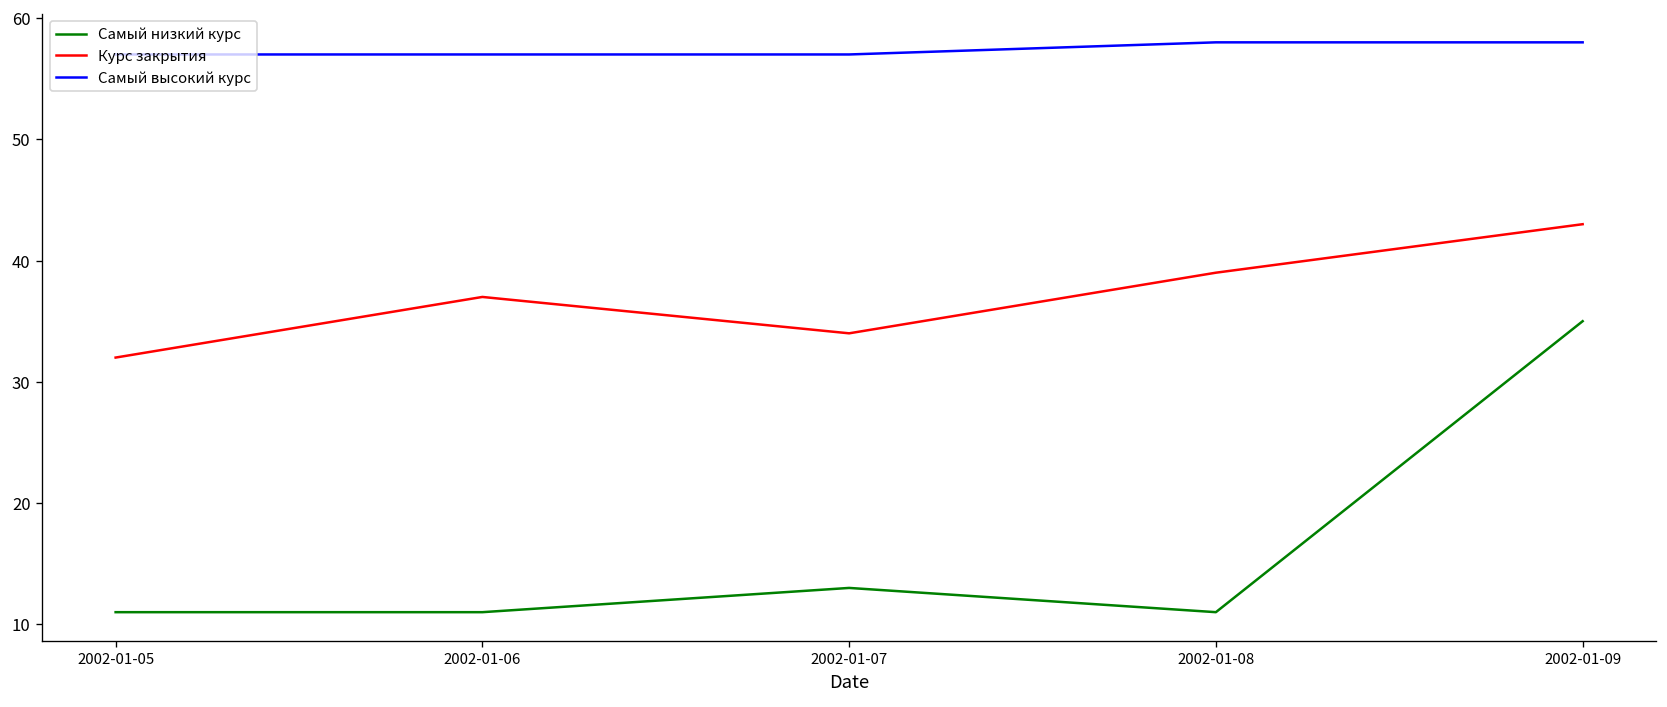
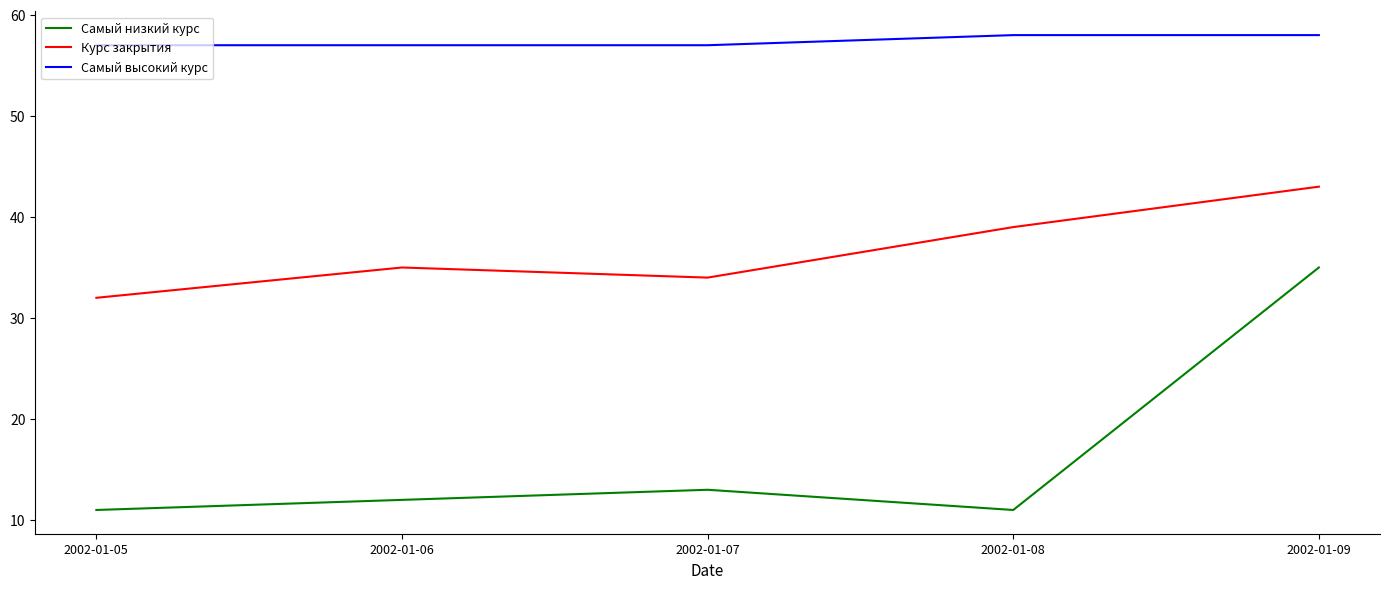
  {
    "Самый низкий курс": {
      "2002-01-05": 11,
-     "2002-01-06": 11,
+     "2002-01-06": 12,
      "2002-01-07": 13,
      "2002-01-08": 11,
      "2002-01-09": 35
    },
    "Курс закрытия": {
      "2002-01-05": 32,
-     "2002-01-06": 37,
+     "2002-01-06": 35,
      "2002-01-07": 34,
      "2002-01-08": 39,
      "2002-01-09": 43
    },
    "Самый высокий курс": {
      "2002-01-06": 57,
      "2002-01-07": 57,
      "2002-01-08": 58,
      "2002-01-09": 58
    }
  }
